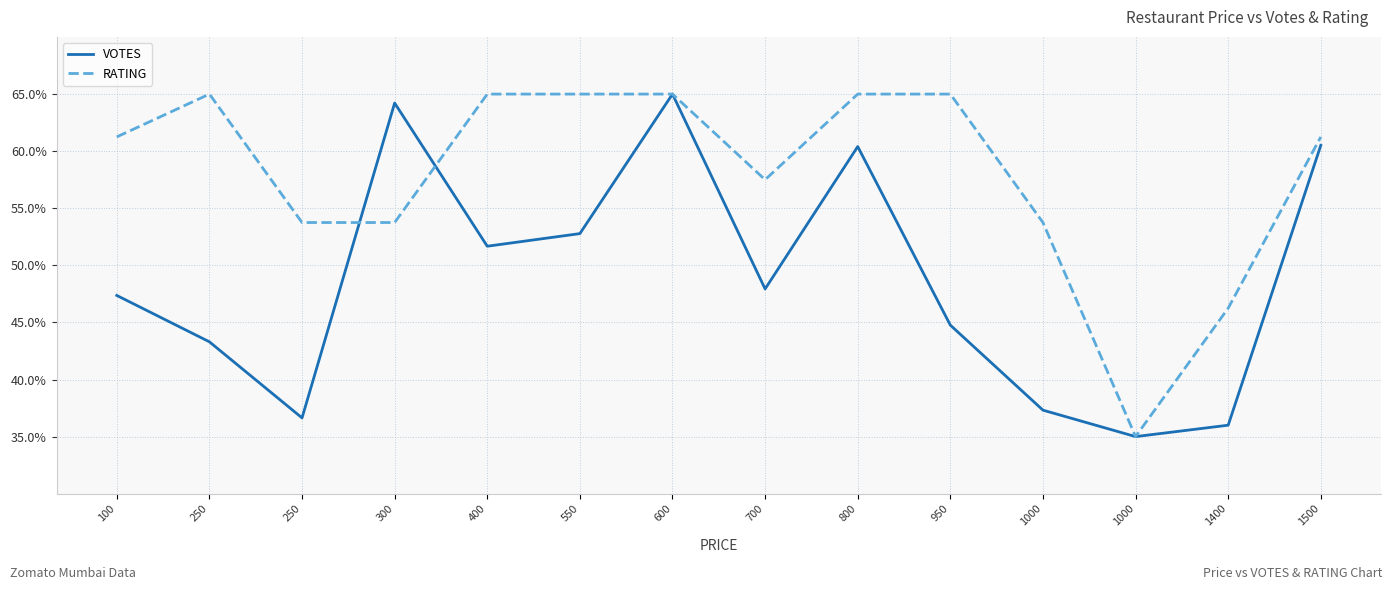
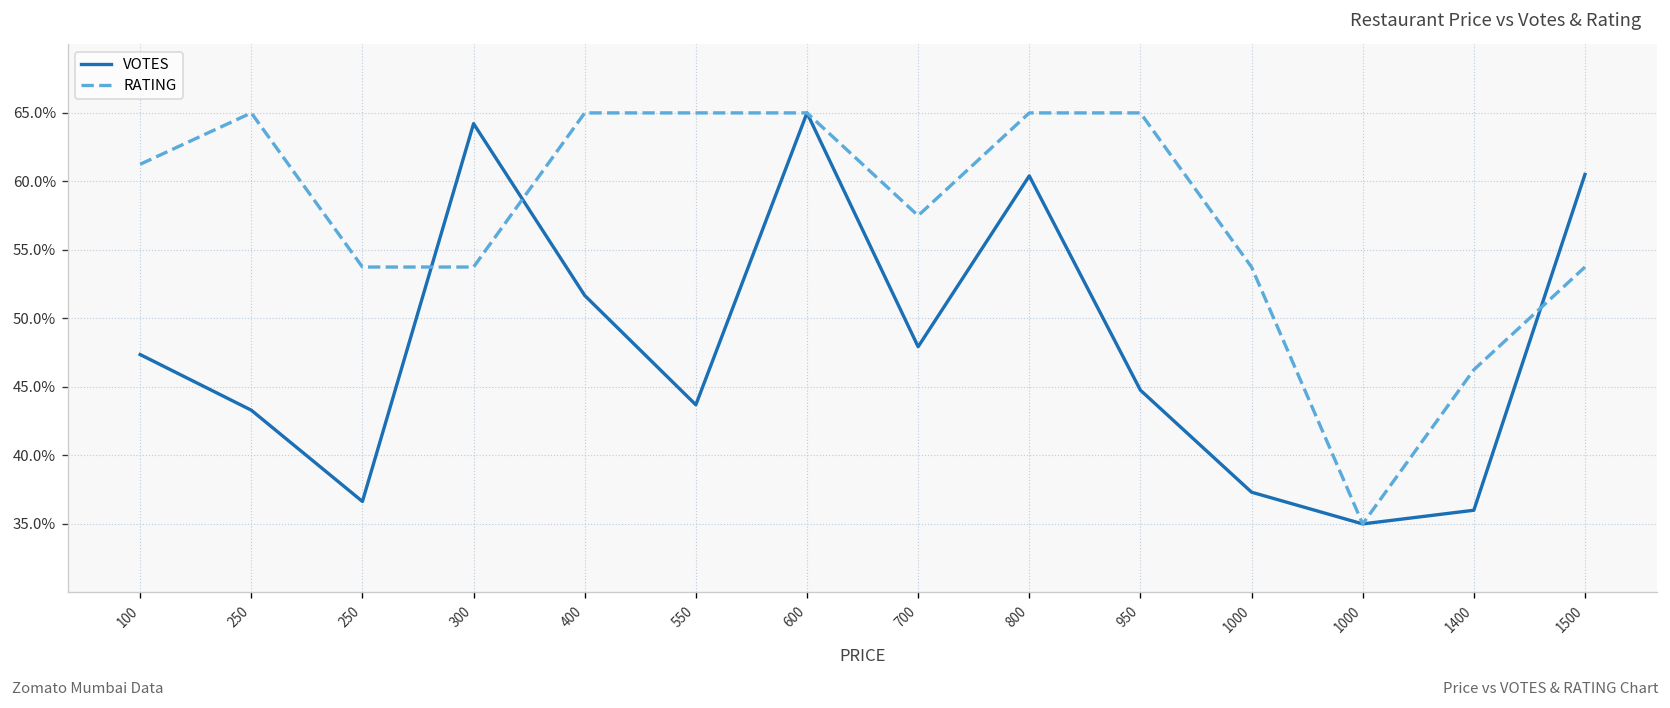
  {
    "VOTES": {
      "100": "47.4%",
      "300": "64.2%",
      "400": "51.7%",
-     "550": "52.8%",
+     "550": "43.7%",
      "700": "47.9%",
      "800": "60.4%",
      "950": "44.8%",
      "1400": "36.0%",
      "1500": "60.5%"
    },
    "RATING": {
      "100": "61.3%",
      "300": "53.8%",
      "400": "65.0%",
      "550": "65.0%",
      "700": "57.5%",
      "800": "65.0%",
      "950": "65.0%",
      "1400": "46.2%",
-     "1500": "61.3%"
+     "1500": "53.8%"
    }
  }
